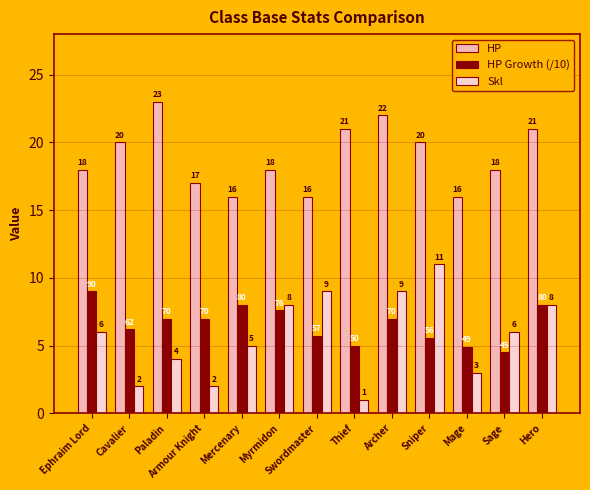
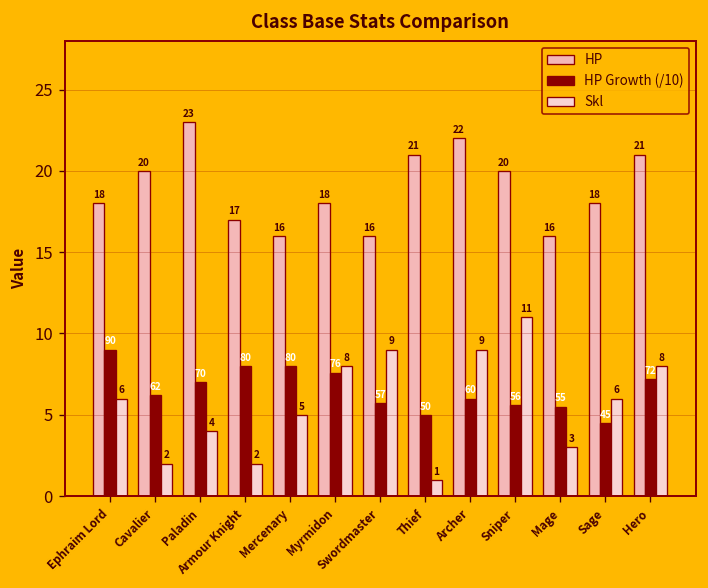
  {
    "HP Growth (/10)": {
-     "Armour Knight": 70,
-     "Archer": 70,
-     "Mage": 49,
-     "Hero": 80
+     "Armour Knight": 80,
+     "Archer": 60,
+     "Mage": 55,
+     "Hero": 72
    }
  }
